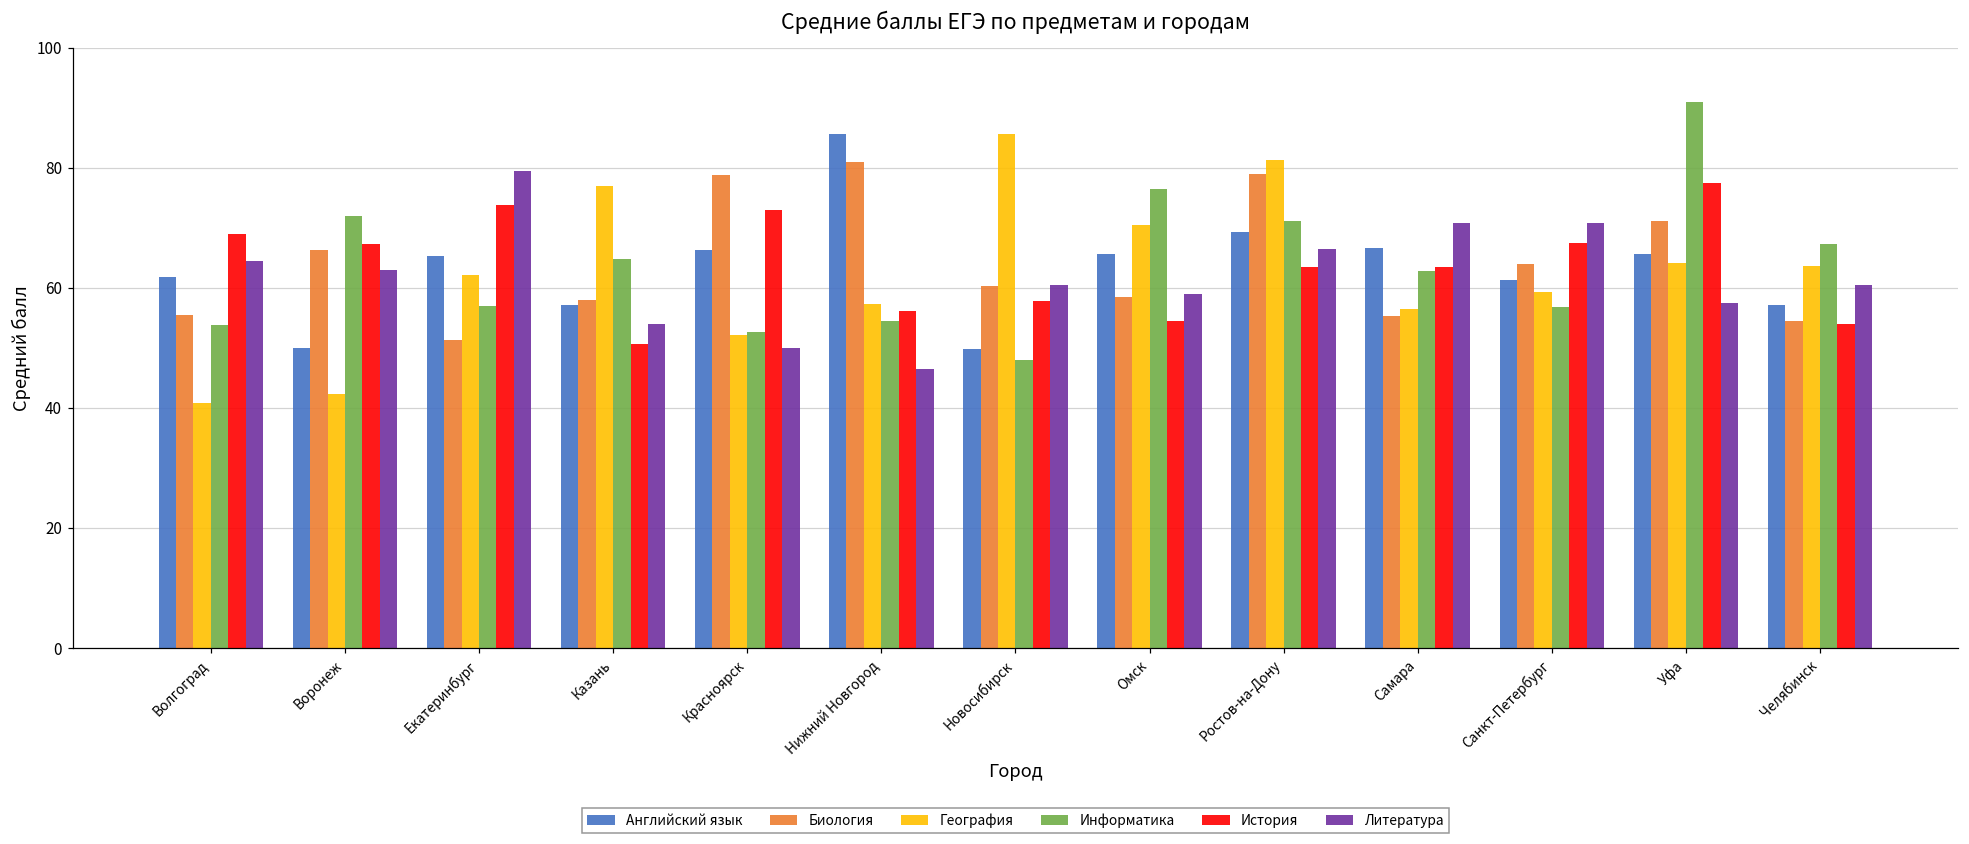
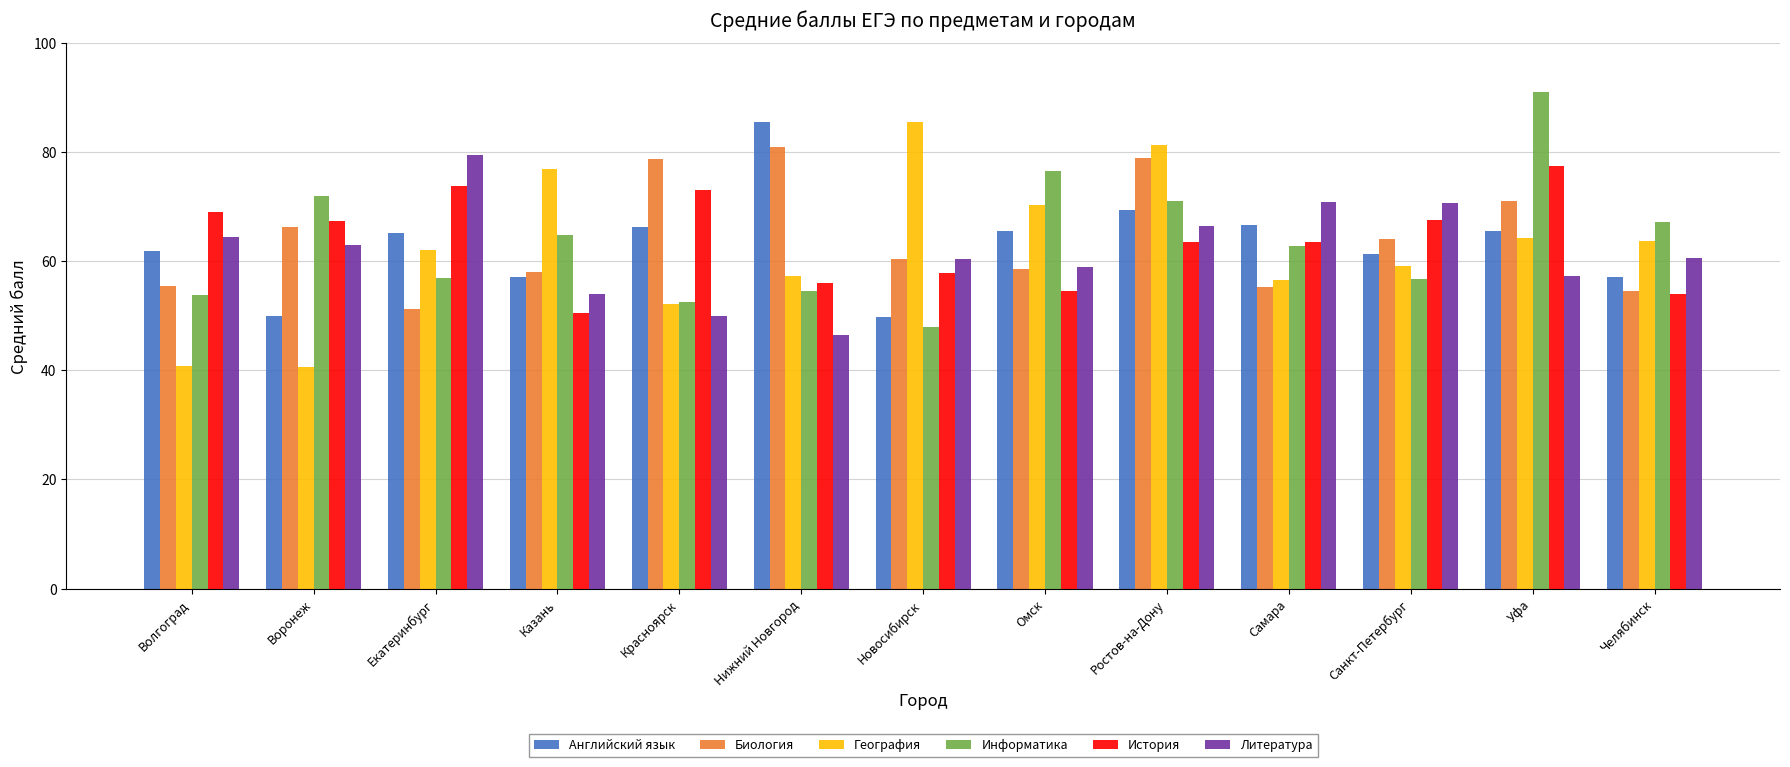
  {
    "Английский язык": {
      "Волгоград": 62,
      "Воронеж": 50,
      "Екатеринбург": 65,
      "Казань": 57,
      "Красноярск": 66,
      "Нижний Новгород": 86,
      "Новосибирск": 50,
      "Омск": 66,
      "Ростов-на-Дону": 69,
      "Самара": 67,
      "Санкт-Петербург": 61,
      "Уфа": 66,
      "Челябинск": 57
    },
    "Биология": {
      "Волгоград": 55,
      "Воронеж": 66,
      "Екатеринбург": 51,
      "Казань": 58,
      "Красноярск": 79,
      "Нижний Новгород": 81,
      "Новосибирск": 60,
      "Омск": 59,
      "Ростов-на-Дону": 79,
      "Самара": 55,
      "Санкт-Петербург": 64,
      "Уфа": 71,
      "Челябинск": 55
    },
    "География": {
      "Волгоград": 41,
-     "Воронеж": 42,
+     "Воронеж": 41,
      "Екатеринбург": 62,
      "Казань": 77,
      "Красноярск": 52,
      "Нижний Новгород": 57,
      "Новосибирск": 86,
      "Омск": 70,
      "Ростов-на-Дону": 81,
      "Самара": 57,
      "Санкт-Петербург": 59,
      "Уфа": 64,
      "Челябинск": 64
    },
    "Информатика": {
      "Волгоград": 54,
      "Воронеж": 72,
      "Екатеринбург": 57,
      "Казань": 65,
      "Красноярск": 53,
      "Нижний Новгород": 55,
      "Новосибирск": 48,
      "Омск": 77,
      "Ростов-на-Дону": 71,
      "Самара": 63,
      "Санкт-Петербург": 57,
      "Уфа": 91,
      "Челябинск": 67
    },
    "История": {
      "Волгоград": 69,
      "Воронеж": 67,
      "Екатеринбург": 74,
      "Казань": 51,
      "Красноярск": 73,
      "Нижний Новгород": 56,
      "Новосибирск": 58,
      "Омск": 55,
      "Ростов-на-Дону": 63,
      "Самара": 64,
      "Санкт-Петербург": 68,
      "Уфа": 77,
      "Челябинск": 54
    },
    "Литература": {
      "Волгоград": 64,
      "Воронеж": 63,
      "Екатеринбург": 80,
      "Казань": 54,
      "Красноярск": 50,
      "Нижний Новгород": 46,
      "Новосибирск": 60,
      "Омск": 59,
      "Ростов-на-Дону": 66,
      "Самара": 71,
      "Санкт-Петербург": 71,
      "Уфа": 57,
      "Челябинск": 61
    }
  }
